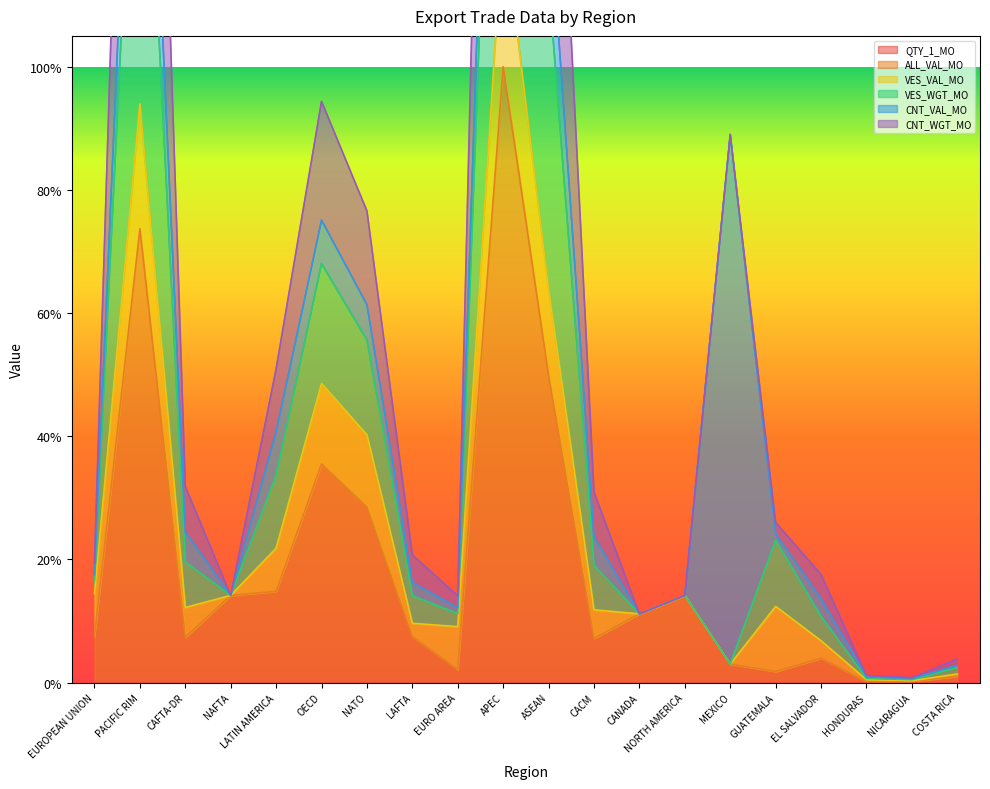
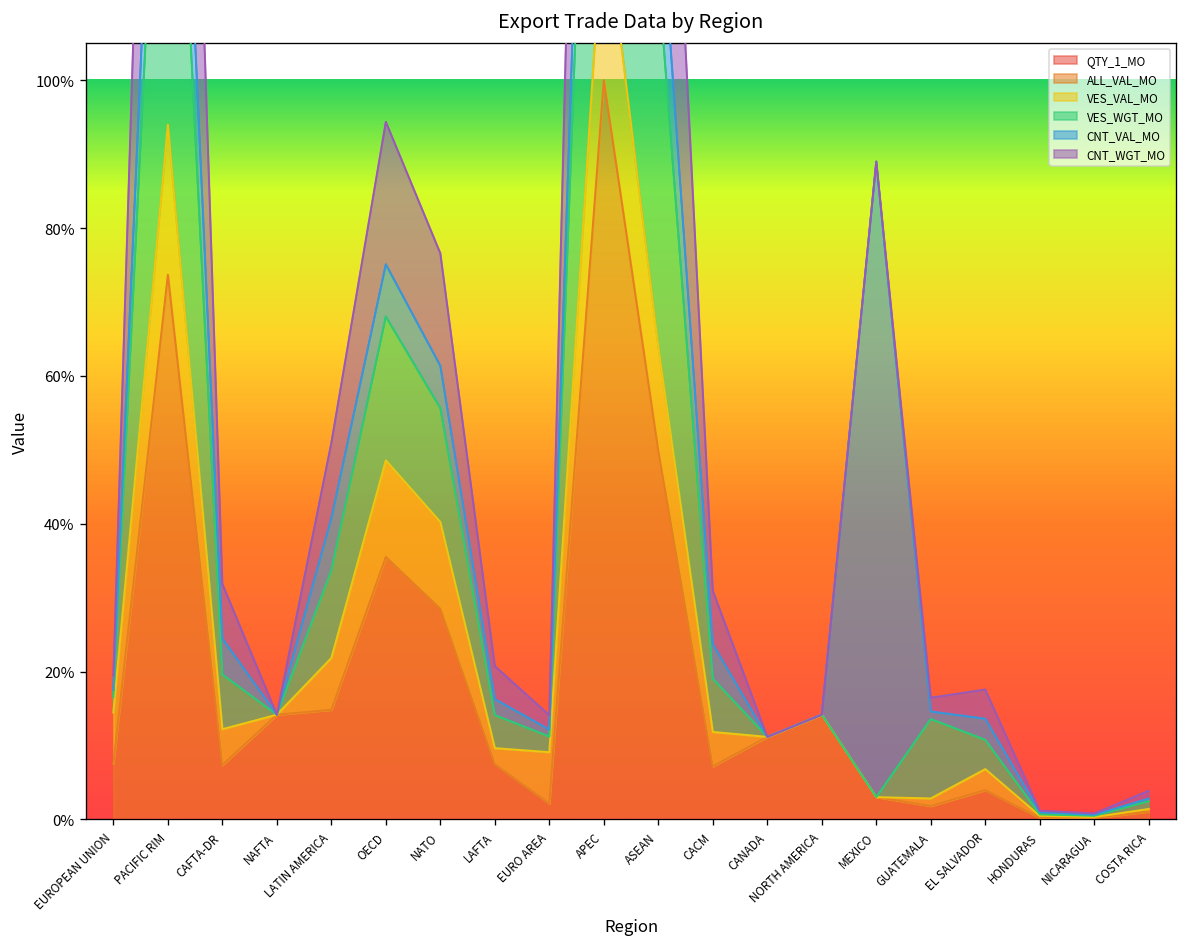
  {
    "VES_VAL_MO": {
      "EUROPEAN UNION": "7%",
      "PACIFIC RIM": "20%",
      "CAFTA-DR": "5%",
      "LATIN AMERICA": "7%",
      "OECD": "13%",
      "NATO": "12%",
      "LAFTA": "2%",
      "EURO AREA": "7%",
      "ASEAN": "14%",
      "CACM": "5%",
-     "GUATEMALA": "11%",
+     "GUATEMALA": "1%",
      "EL SALVADOR": "3%"
    },
    "VES_WGT_MO": {
      "EUROPEAN UNION": "2%",
      "CAFTA-DR": "7%",
      "LATIN AMERICA": "12%",
      "OECD": "19%",
      "NATO": "15%",
      "LAFTA": "4%",
      "EURO AREA": "2%",
      "CACM": "7%",
      "GUATEMALA": "11%",
      "EL SALVADOR": "4%"
    },
    "CNT_VAL_MO": {
      "EUROPEAN UNION": "1%",
      "CAFTA-DR": "5%",
      "LATIN AMERICA": "7%",
      "OECD": "7%",
      "NATO": "6%",
      "LAFTA": "2%",
      "EURO AREA": "1%",
      "CACM": "5%",
      "GUATEMALA": "1%",
      "EL SALVADOR": "3%"
    },
    "CNT_WGT_MO": {
      "EUROPEAN UNION": "2%",
      "CAFTA-DR": "7%",
      "LATIN AMERICA": "10%",
      "OECD": "19%",
      "NATO": "15%",
      "LAFTA": "4%",
      "EURO AREA": "2%",
      "CACM": "7%",
      "GUATEMALA": "2%",
      "EL SALVADOR": "4%",
      "COSTA RICA": "1%"
    }
  }
